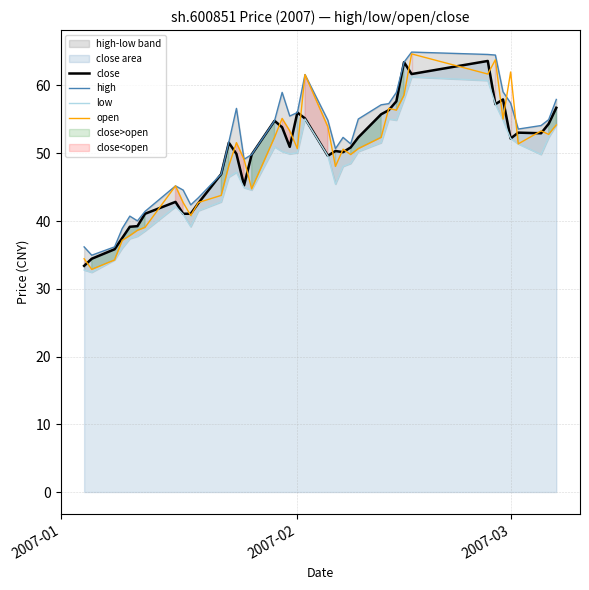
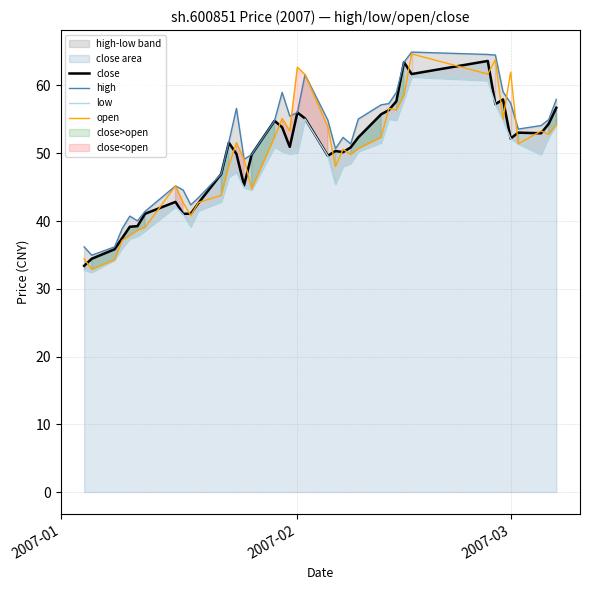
  {
    "low": {
      "2007-02": 50
    },
    "open": {
-     "2007-02": 51,
+     "2007-02": 63,
      "2007-03": 62
    }
  }
